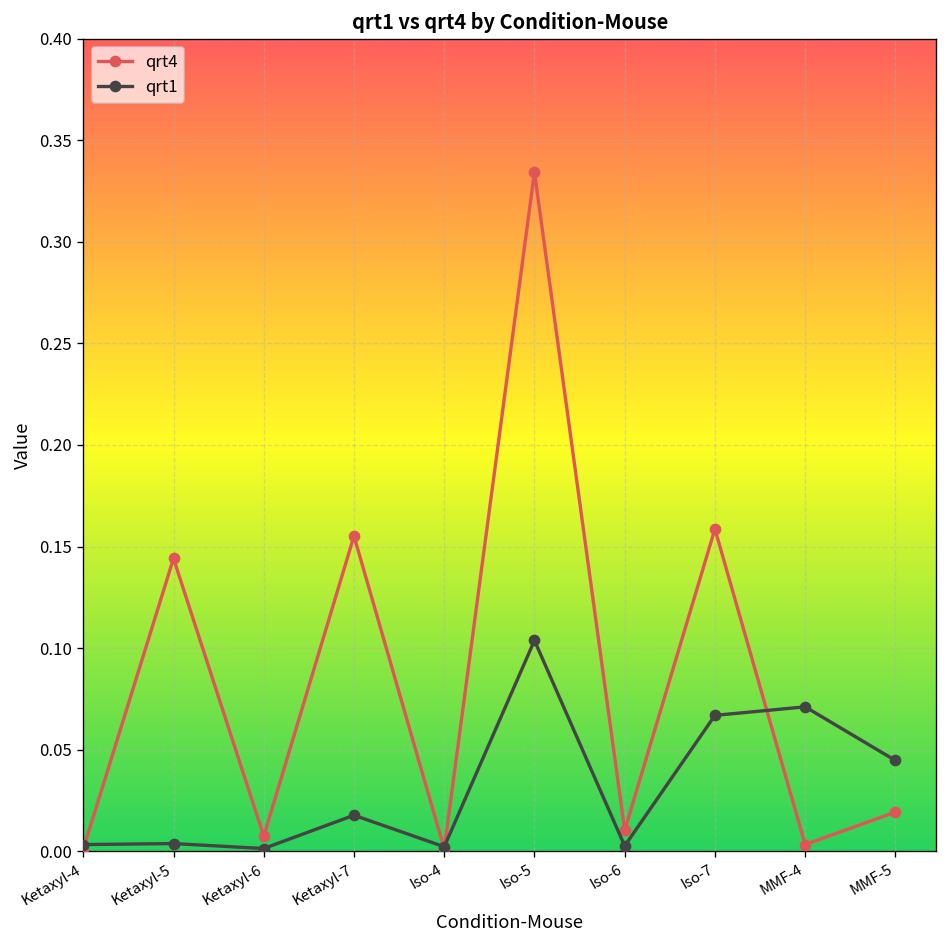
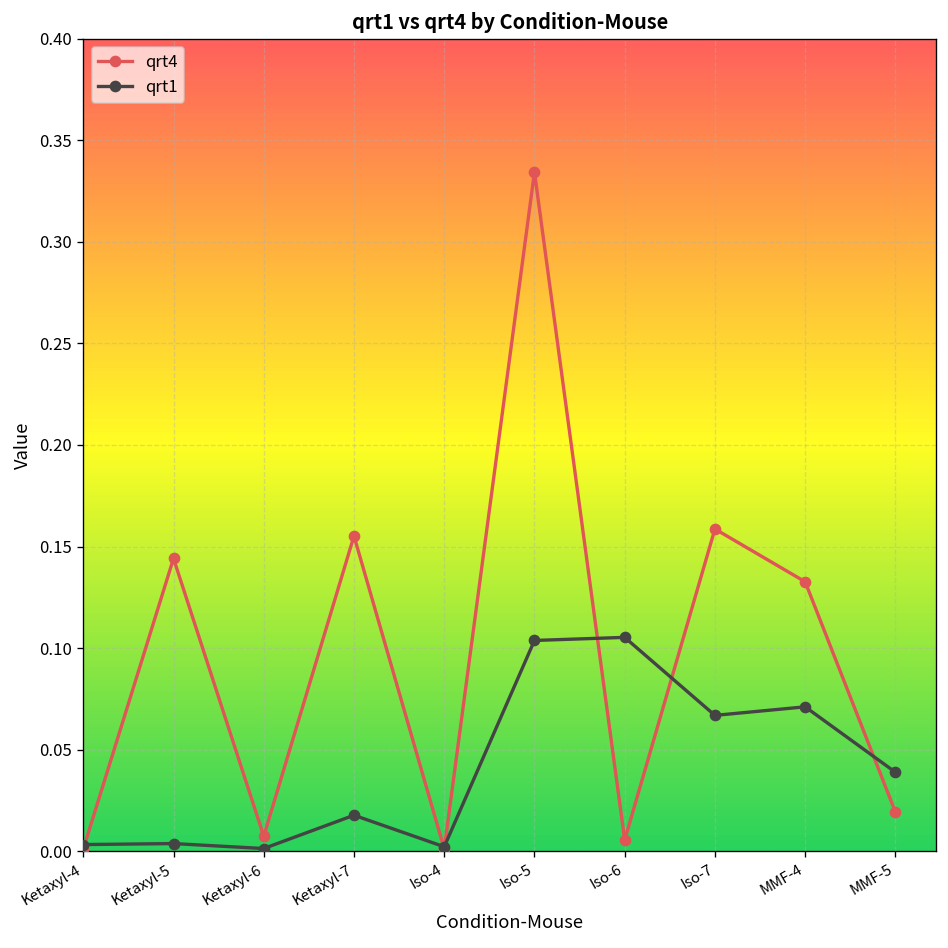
  {
    "qrt4": {
      "Ketaxyl-4": 0.001,
      "Ketaxyl-5": 0.144,
      "Ketaxyl-6": 0.007,
      "Ketaxyl-7": 0.155,
      "Iso-5": 0.334,
-     "Iso-6": 0.010,
+     "Iso-6": 0.005,
      "Iso-7": 0.159,
-     "MMF-4": 0.003,
+     "MMF-4": 0.133,
      "MMF-5": 0.019
    },
    "qrt1": {
      "Ketaxyl-4": 0.003,
      "Ketaxyl-5": 0.004,
      "Ketaxyl-6": 0.001,
      "Ketaxyl-7": 0.018,
      "Iso-5": 0.104,
-     "Iso-6": 0.003,
+     "Iso-6": 0.105,
      "Iso-7": 0.067,
      "MMF-4": 0.071,
-     "MMF-5": 0.045
+     "MMF-5": 0.039
    }
  }
